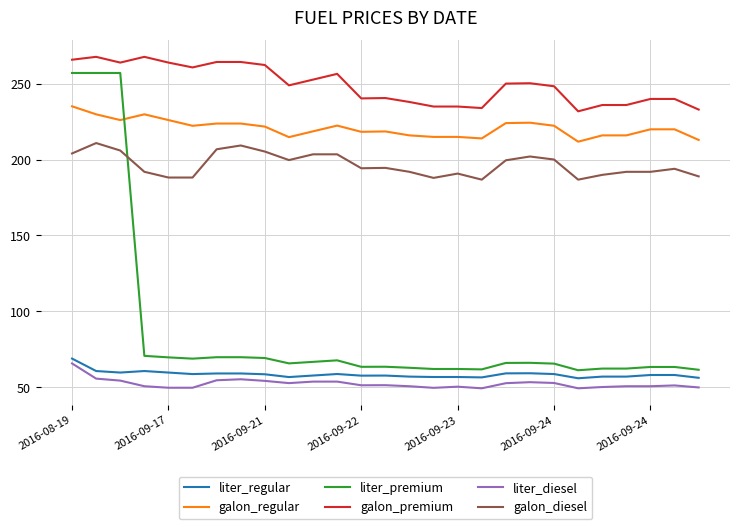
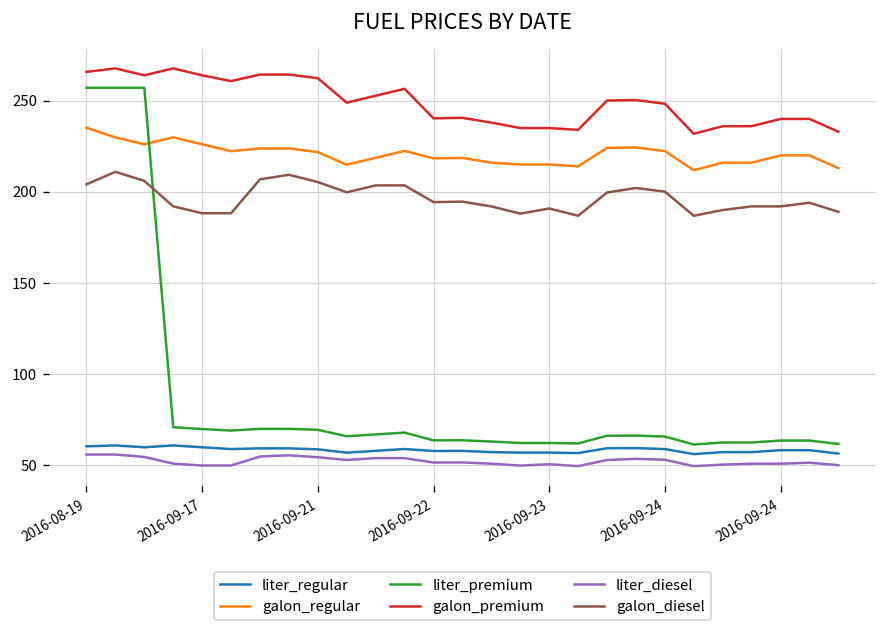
  {
    "liter_regular": {
-     "2016-08-19": 69
+     "2016-08-19": 60
    },
    "galon_regular": {
      "2016-08-19": 235
    },
    "liter_premium": {
      "2016-08-19": 257
    },
    "galon_premium": {
      "2016-08-19": 266
    },
    "liter_diesel": {
-     "2016-08-19": 66
+     "2016-08-19": 56
    },
    "galon_diesel": {
      "2016-08-19": 204
    }
  }
